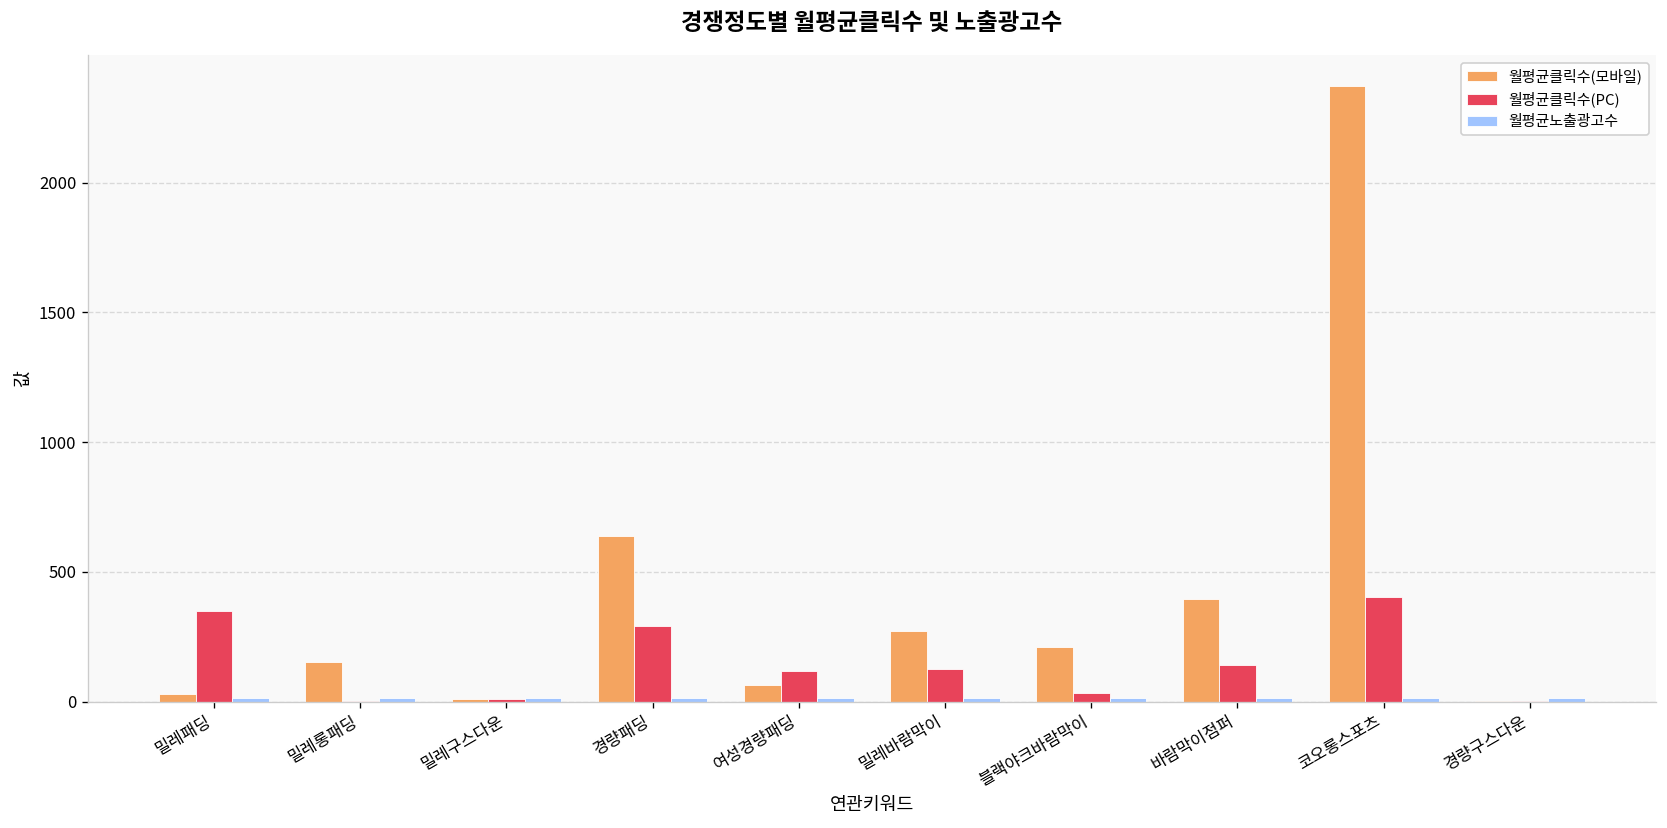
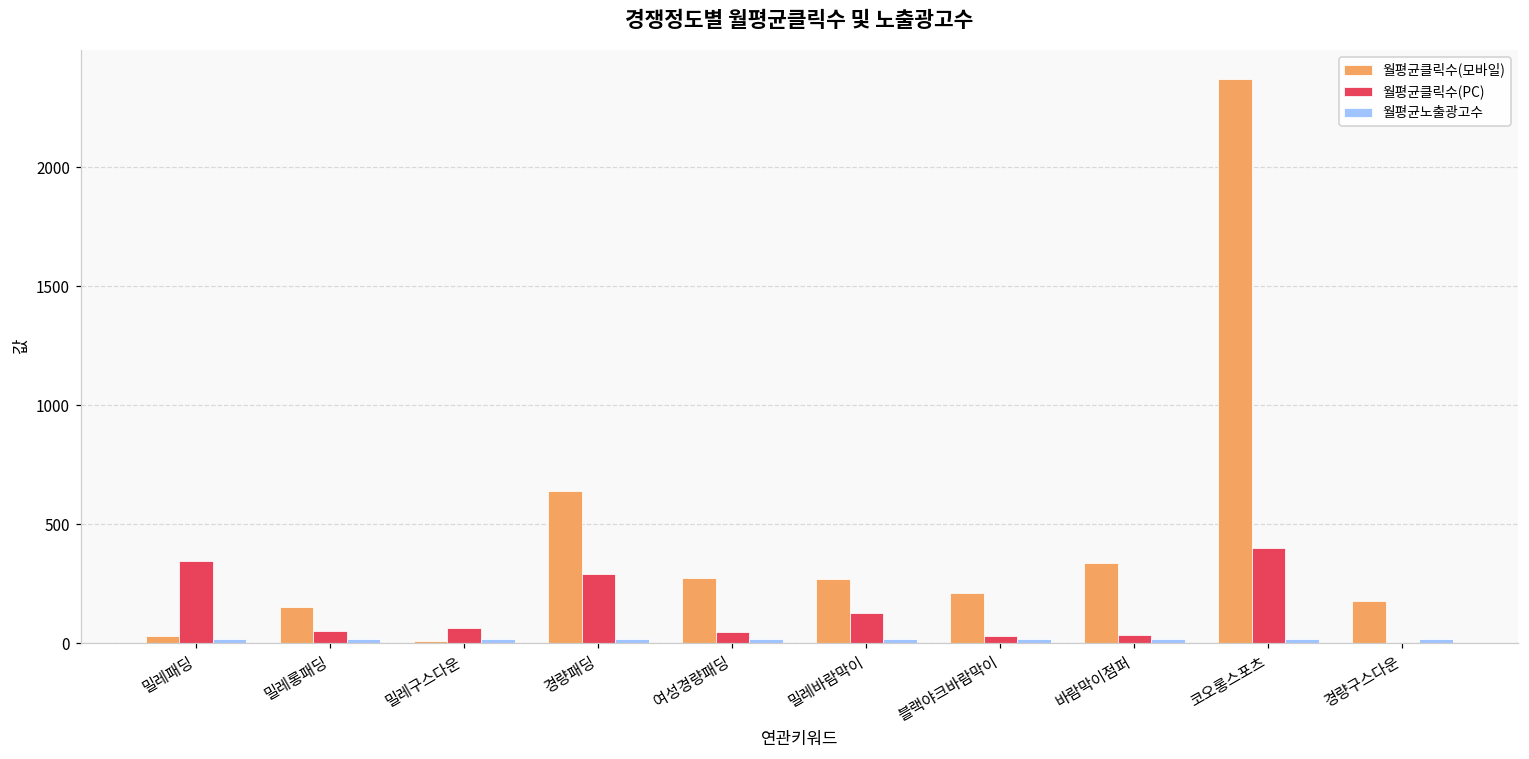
  {
    "월평균클릭수(모바일)": {
      "밀레패딩": 30,
      "밀레롱패딩": 150,
      "경량패딩": 640,
-     "여성경량패딩": 60,
+     "여성경량패딩": 270,
      "밀레바람막이": 270,
      "블랙야크바람막이": 210,
-     "바람막이점퍼": 400,
+     "바람막이점퍼": 340,
      "코오롱스포츠": 2370,
-     "경량구스다운": 0
+     "경량구스다운": 180
    },
    "월평균클릭수(PC)": {
      "밀레패딩": 350,
-     "밀레롱패딩": 0,
-     "밀레구스다운": 10,
+     "밀레롱패딩": 50,
+     "밀레구스다운": 60,
      "경량패딩": 290,
-     "여성경량패딩": 120,
+     "여성경량패딩": 40,
      "밀레바람막이": 130,
      "블랙야크바람막이": 30,
-     "바람막이점퍼": 140,
+     "바람막이점퍼": 30,
      "코오롱스포츠": 400
    },
    "월평균노출광고수": {
      "밀레패딩": 20,
      "밀레롱패딩": 20,
      "밀레구스다운": 20,
      "경량패딩": 20,
      "여성경량패딩": 20,
      "밀레바람막이": 20,
      "블랙야크바람막이": 20,
      "바람막이점퍼": 20,
      "코오롱스포츠": 20,
      "경량구스다운": 20
    }
  }
